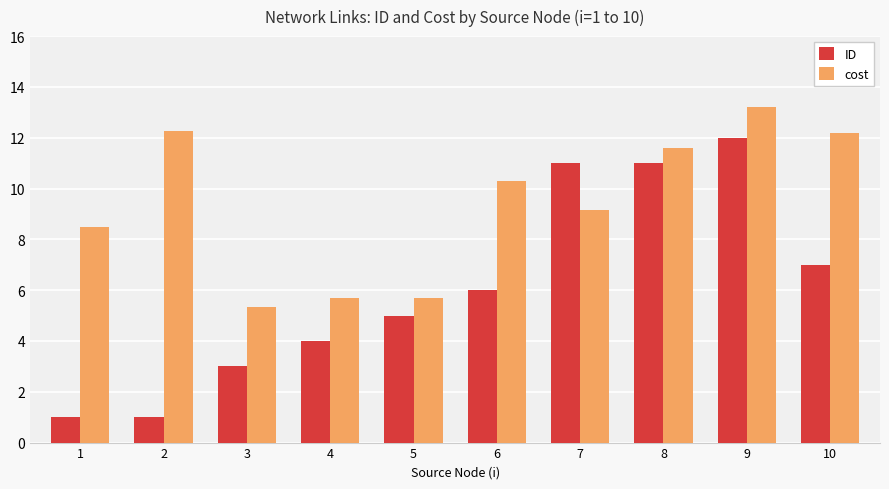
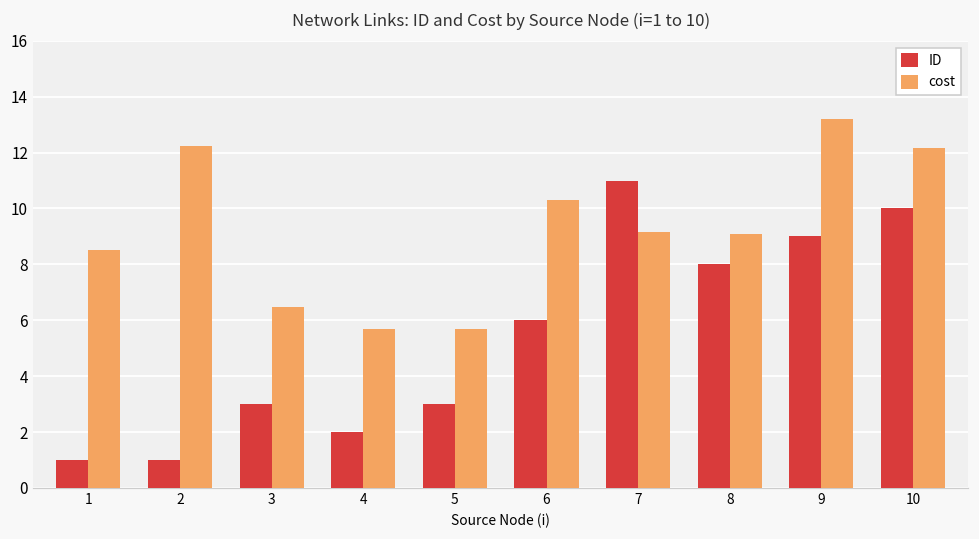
  {
    "ID": {
      "1": 1,
      "2": 1,
      "3": 3,
-     "4": 4,
-     "5": 5,
+     "4": 2,
+     "5": 3,
      "6": 6,
      "7": 11,
-     "8": 11,
-     "9": 12,
-     "10": 7
+     "8": 8,
+     "9": 9,
+     "10": 10
    },
    "cost": {
      "1": 8.5,
      "2": 12.3,
-     "3": 5.3,
+     "3": 6.5,
      "4": 5.7,
      "5": 5.7,
      "6": 10.3,
      "7": 9.2,
-     "8": 11.6,
+     "8": 9.1,
      "9": 13.2,
      "10": 12.2
    }
  }
